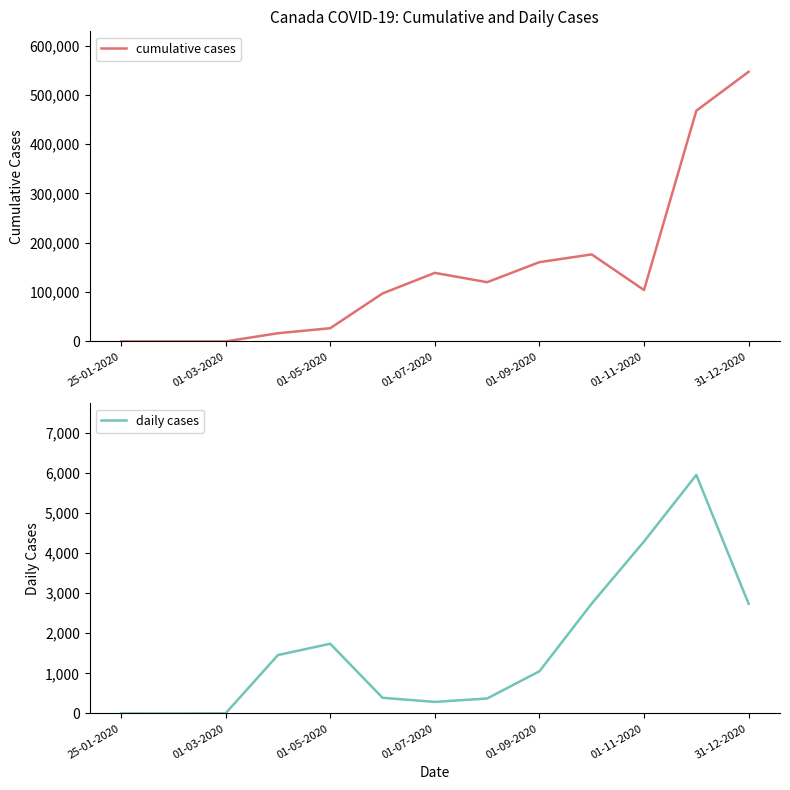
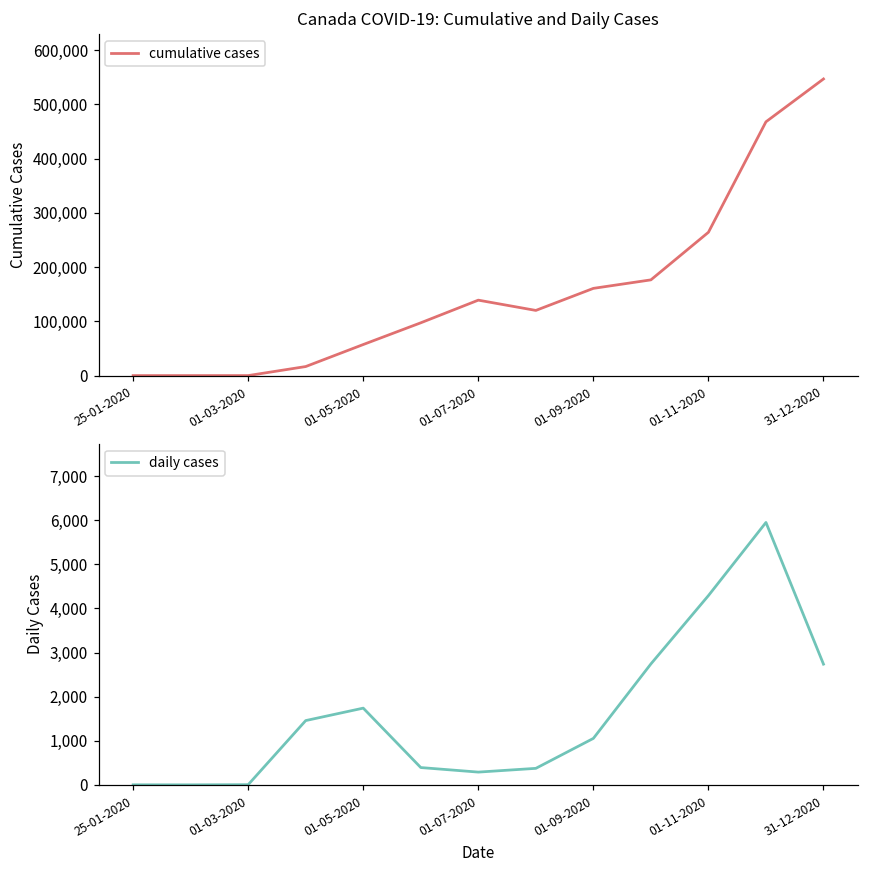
  {
    "Canada COVID-19: Cumulative and Daily Cases": {
      "25-01-2020": "0",
      "01-03-2020": "0",
-     "01-05-2020": "30,000",
+     "01-05-2020": "60,000",
      "01-07-2020": "140,000",
      "01-09-2020": "160,000",
-     "01-11-2020": "100,000",
+     "01-11-2020": "260,000",
      "31-12-2020": "550,000"
    }
  }
